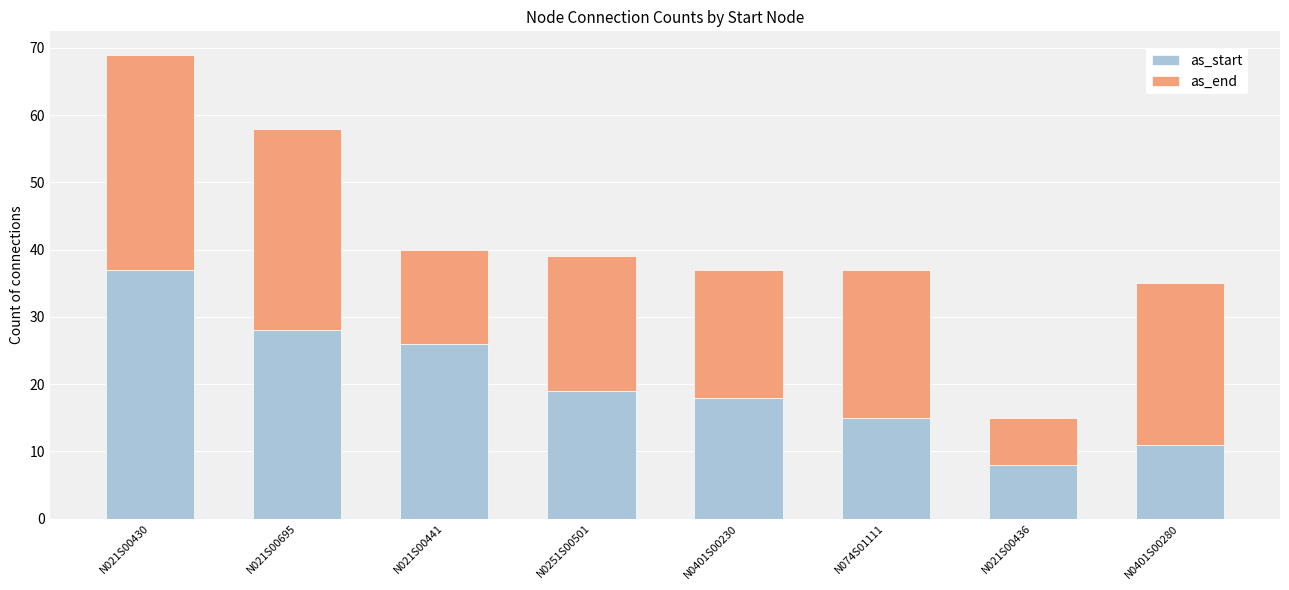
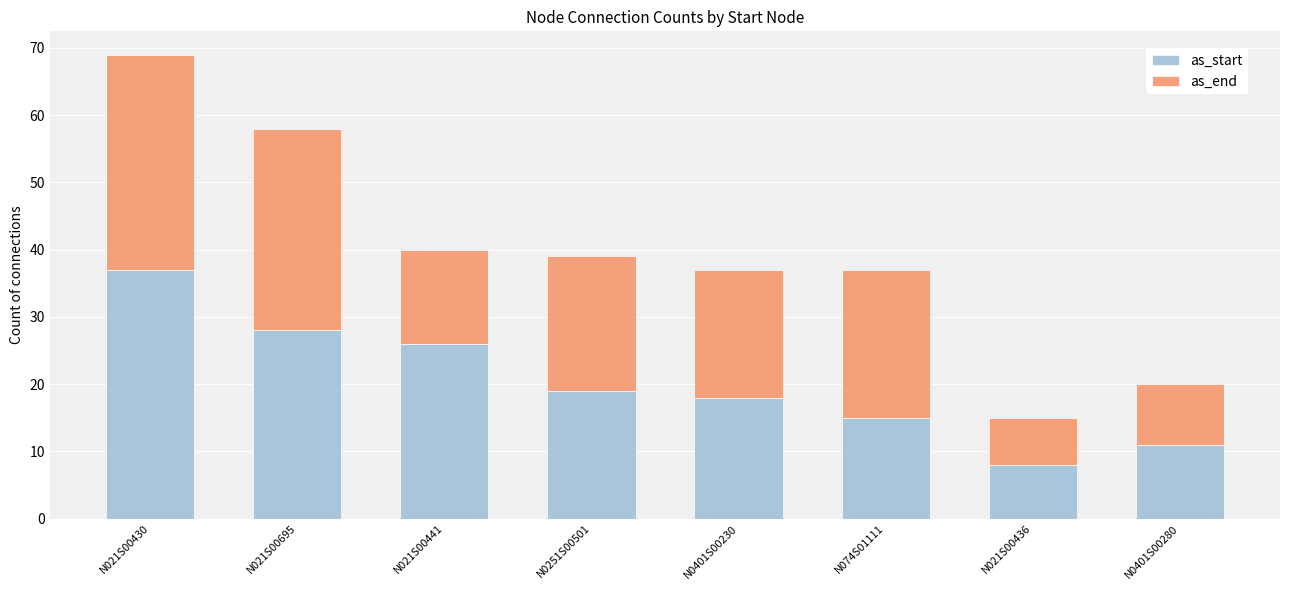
  {
    "as_start": {
      "N021S00430": 37,
      "N021S00695": 28,
      "N021S00441": 26,
      "N0251S00501": 19,
      "N0401S00230": 18,
      "N074S01111": 15,
      "N021S00436": 8,
      "N0401S00280": 11
    },
    "as_end": {
      "N021S00430": 32,
      "N021S00695": 30,
      "N021S00441": 14,
      "N0251S00501": 20,
      "N0401S00230": 19,
      "N074S01111": 22,
      "N021S00436": 7,
-     "N0401S00280": 24
+     "N0401S00280": 9
    }
  }
